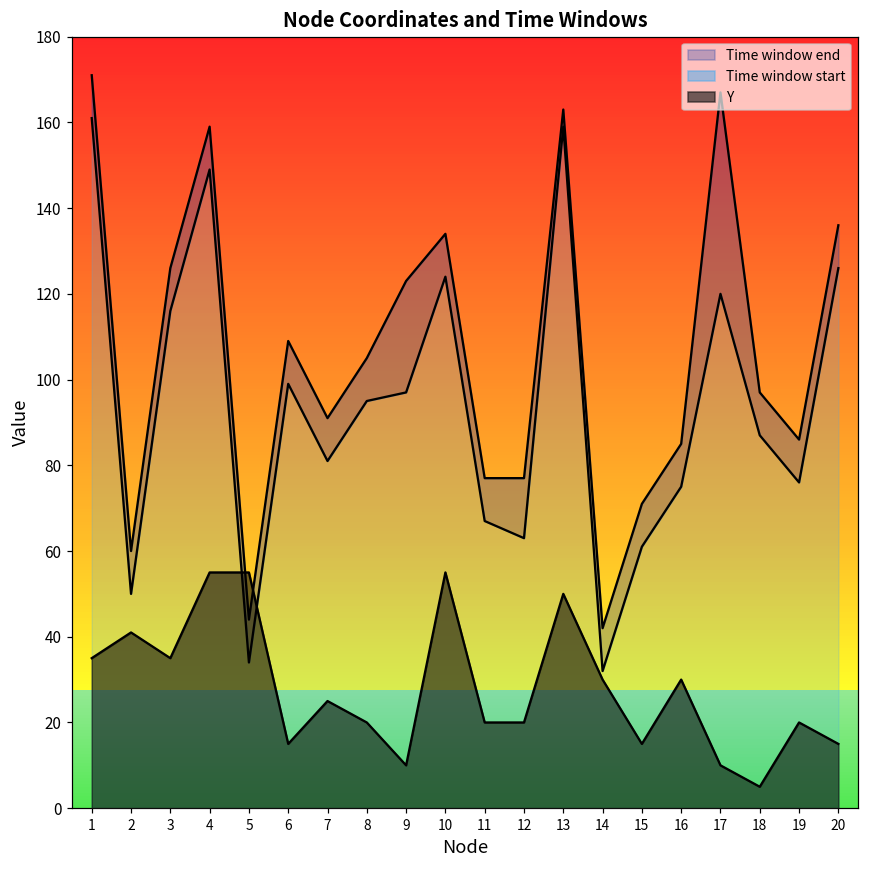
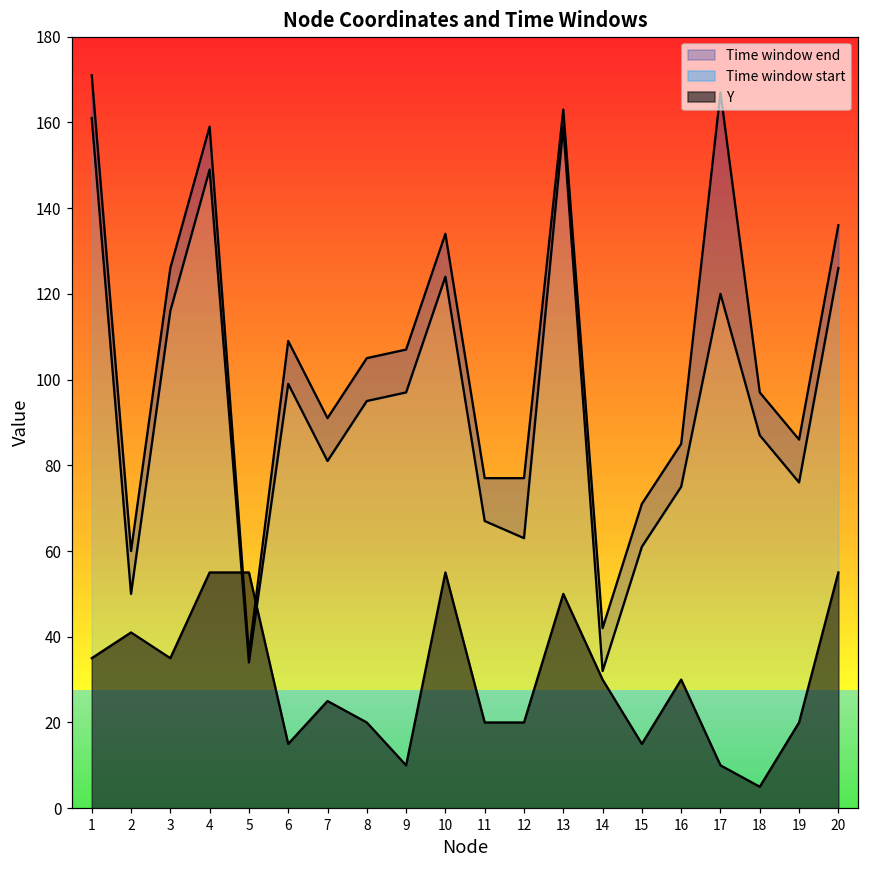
  {
    "Time window end": {
      "1": 171,
      "2": 60,
      "3": 126,
      "4": 159,
-     "5": 44,
+     "5": 36,
      "6": 109,
      "7": 91,
      "8": 105,
-     "9": 123,
+     "9": 107,
      "10": 134,
      "11": 77,
      "12": 77,
      "13": 163,
      "14": 42,
      "15": 71,
      "16": 85,
      "18": 97,
      "19": 86,
      "20": 136
    },
    "Time window start": {
      "1": 161,
      "2": 50,
      "3": 116,
      "4": 149,
      "5": 34,
      "6": 99,
      "7": 81,
      "8": 95,
      "9": 97,
      "10": 124,
      "11": 67,
      "12": 63,
      "13": 159,
      "14": 32,
      "15": 61,
      "16": 75,
      "17": 120,
      "18": 87,
      "19": 76,
      "20": 126
    },
    "Y": {
      "1": 35,
      "2": 41,
      "3": 35,
      "4": 55,
      "5": 55,
      "6": 15,
      "7": 25,
      "8": 20,
      "9": 10,
      "10": 55,
      "11": 20,
      "12": 20,
      "13": 50,
      "14": 30,
      "15": 15,
      "16": 30,
      "17": 10,
      "18": 5,
      "19": 20,
-     "20": 15
+     "20": 55
    }
  }
